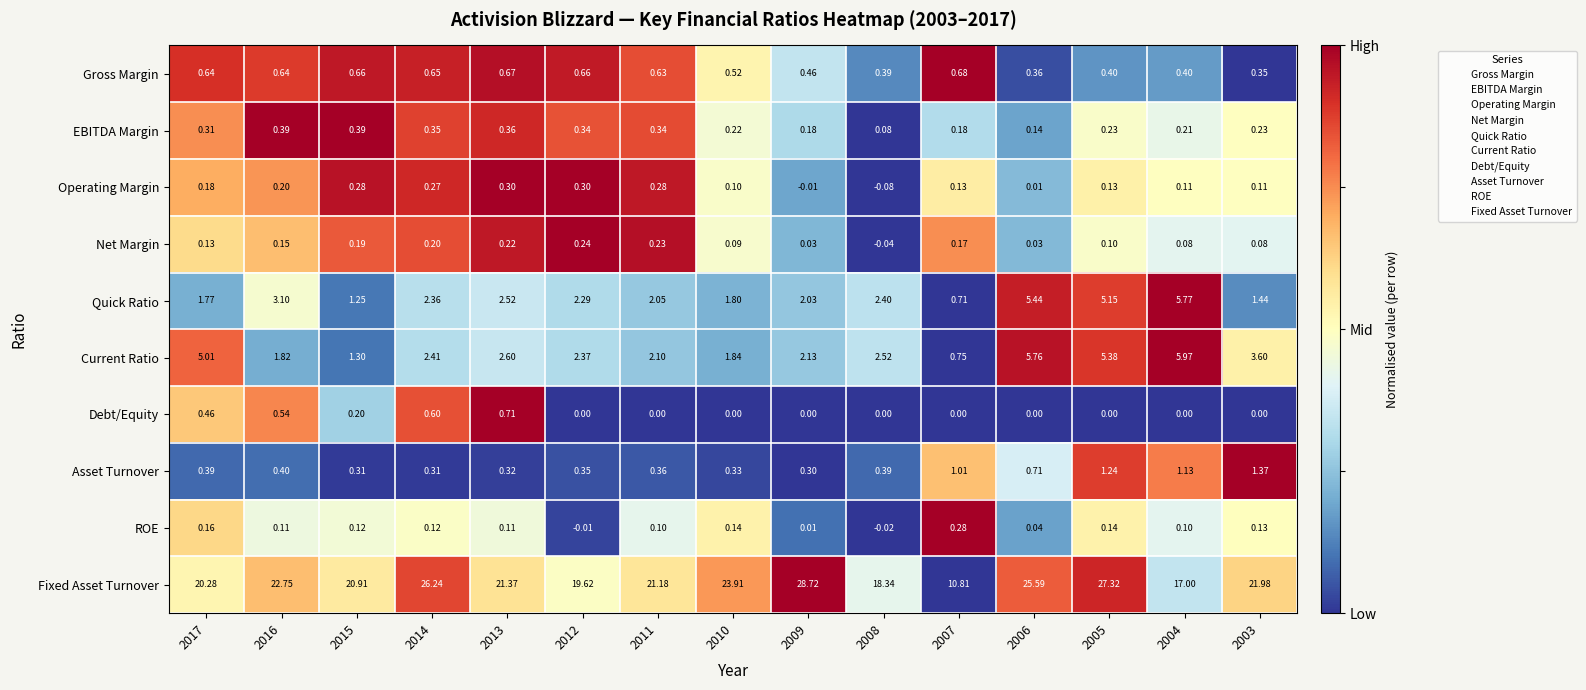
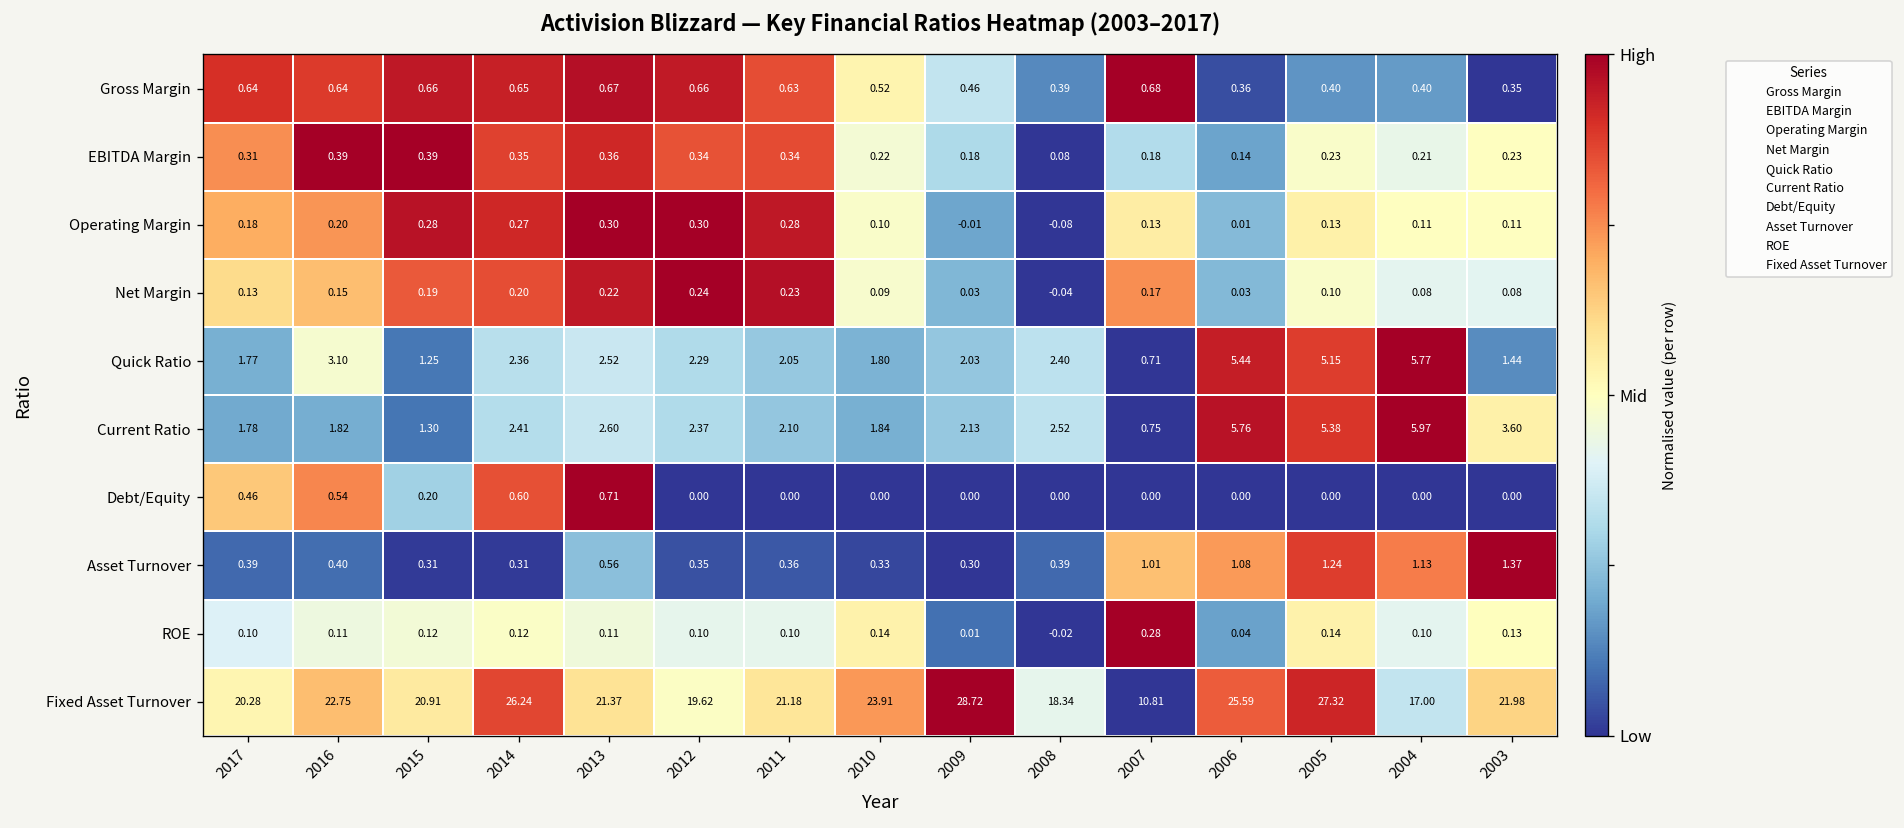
  {
    "Gross Margin": {
      "2017": 0.64,
      "2016": 0.64,
      "2015": 0.66,
      "2014": 0.65,
      "2013": 0.67,
      "2012": 0.66,
      "2011": 0.63,
      "2010": 0.52,
      "2009": 0.46,
      "2008": 0.39,
      "2007": 0.68,
      "2006": 0.36,
      "2005": 0.40,
      "2004": 0.40,
      "2003": 0.35
    },
    "EBITDA Margin": {
      "2017": 0.31,
      "2016": 0.39,
      "2015": 0.39,
      "2014": 0.35,
      "2013": 0.36,
      "2012": 0.34,
      "2011": 0.34,
      "2010": 0.22,
      "2009": 0.18,
      "2008": 0.08,
      "2007": 0.18,
      "2006": 0.14,
      "2005": 0.23,
      "2004": 0.21,
      "2003": 0.23
    },
    "Operating Margin": {
      "2017": 0.18,
      "2016": 0.20,
      "2015": 0.28,
      "2014": 0.27,
      "2013": 0.30,
      "2012": 0.30,
      "2011": 0.28,
      "2010": 0.10,
      "2009": -0.01,
      "2008": -0.08,
      "2007": 0.13,
      "2006": 0.01,
      "2005": 0.13,
      "2004": 0.11,
      "2003": 0.11
    },
    "Net Margin": {
      "2017": 0.13,
      "2016": 0.15,
      "2015": 0.19,
      "2014": 0.20,
      "2013": 0.22,
      "2012": 0.24,
      "2011": 0.23,
      "2010": 0.09,
      "2009": 0.03,
      "2008": -0.04,
      "2007": 0.17,
      "2006": 0.03,
      "2005": 0.10,
      "2004": 0.08,
      "2003": 0.08
    },
    "Quick Ratio": {
      "2017": 1.77,
      "2016": 3.10,
      "2015": 1.25,
      "2014": 2.36,
      "2013": 2.52,
      "2012": 2.29,
      "2011": 2.05,
      "2010": 1.80,
      "2009": 2.03,
      "2008": 2.40,
      "2007": 0.71,
      "2006": 5.44,
      "2005": 5.15,
      "2004": 5.77,
      "2003": 1.44
    },
    "Current Ratio": {
-     "2017": 5.01,
+     "2017": 1.78,
      "2016": 1.82,
      "2015": 1.30,
      "2014": 2.41,
      "2013": 2.60,
      "2012": 2.37,
      "2011": 2.10,
      "2010": 1.84,
      "2009": 2.13,
      "2008": 2.52,
      "2007": 0.75,
      "2006": 5.76,
      "2005": 5.38,
      "2004": 5.97,
      "2003": 3.60
    },
    "Debt/Equity": {
      "2017": 0.46,
      "2016": 0.54,
      "2015": 0.20,
      "2014": 0.60,
      "2013": 0.71,
      "2012": 0.00,
      "2011": 0.00,
      "2010": 0.00,
      "2009": 0.00,
      "2008": 0.00,
      "2007": 0.00,
      "2006": 0.00,
      "2005": 0.00,
      "2004": 0.00,
      "2003": 0.00
    },
    "Asset Turnover": {
      "2017": 0.39,
      "2016": 0.40,
      "2015": 0.31,
      "2014": 0.31,
-     "2013": 0.32,
+     "2013": 0.56,
      "2012": 0.35,
      "2011": 0.36,
      "2010": 0.33,
      "2009": 0.30,
      "2008": 0.39,
      "2007": 1.01,
-     "2006": 0.71,
+     "2006": 1.08,
      "2005": 1.24,
      "2004": 1.13,
      "2003": 1.37
    },
    "ROE": {
-     "2017": 0.16,
+     "2017": 0.10,
      "2016": 0.11,
      "2015": 0.12,
      "2014": 0.12,
      "2013": 0.11,
-     "2012": -0.01,
+     "2012": 0.10,
      "2011": 0.10,
      "2010": 0.14,
      "2009": 0.01,
      "2008": -0.02,
      "2007": 0.28,
      "2006": 0.04,
      "2005": 0.14,
      "2004": 0.10,
      "2003": 0.13
    },
    "Fixed Asset Turnover": {
      "2017": 20.28,
      "2016": 22.75,
      "2015": 20.91,
      "2014": 26.24,
      "2013": 21.37,
      "2012": 19.62,
      "2011": 21.18,
      "2010": 23.91,
      "2009": 28.72,
      "2008": 18.34,
      "2007": 10.81,
      "2006": 25.59,
      "2005": 27.32,
      "2004": 17.00,
      "2003": 21.98
    }
  }
